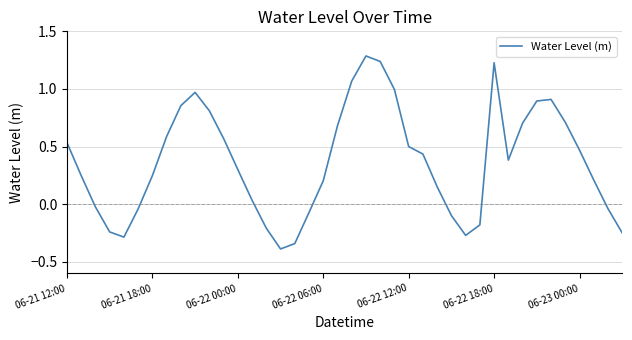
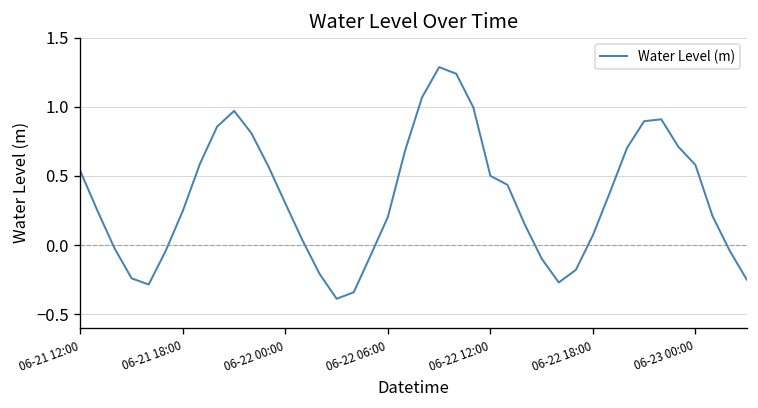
  {
    "06-21 12:00": 0.54,
    "06-21 18:00": 0.25,
    "06-22 00:00": 0.30,
    "06-22 06:00": 0.20,
    "06-22 12:00": 0.50,
-   "06-22 18:00": 1.23,
-   "06-23 00:00": 0.47
+   "06-22 18:00": 0.07,
+   "06-23 00:00": 0.58
  }
